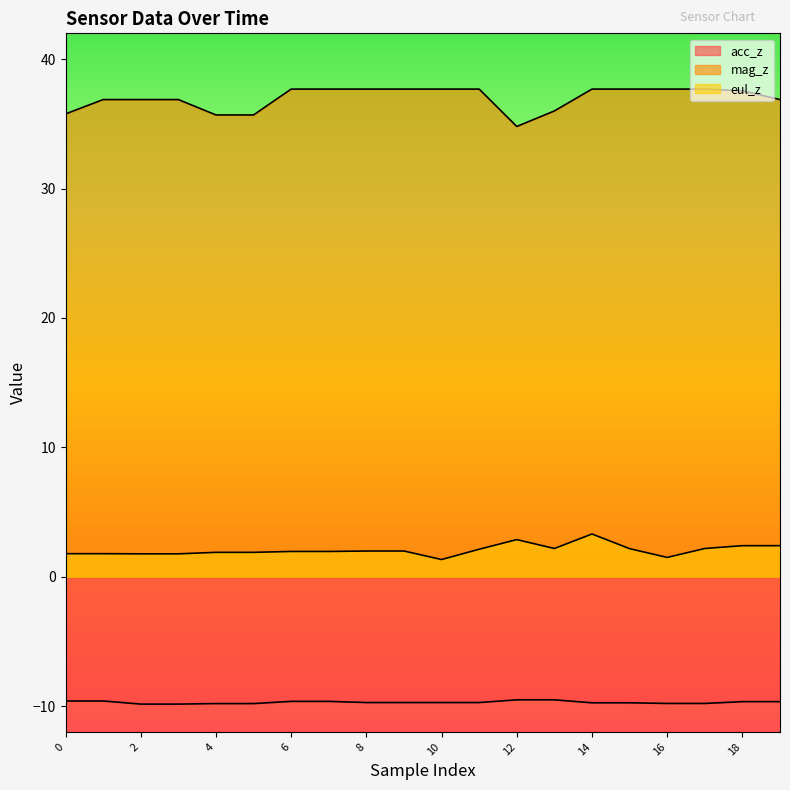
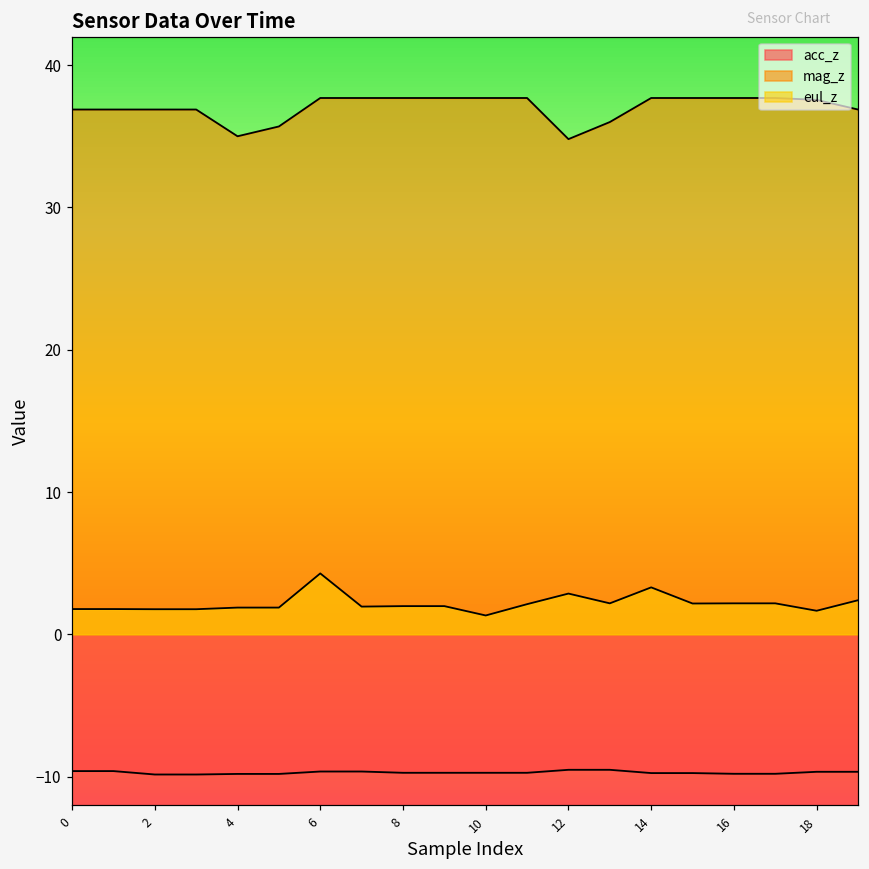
  {
    "mag_z": {
-     "0": 35.8,
+     "0": 36.9,
      "2": 36.9,
-     "4": 35.7,
+     "4": 35.0,
      "6": 37.7,
      "8": 37.7,
      "10": 37.7,
      "12": 34.8,
      "14": 37.7,
      "16": 37.7
    },
    "eul_z": {
      "0": 1.8,
      "2": 1.8,
      "4": 1.9,
-     "6": 1.9,
+     "6": 4.3,
      "8": 2.0,
      "10": 1.3,
      "12": 2.9,
      "14": 3.3,
-     "16": 1.5,
-     "18": 2.4
+     "16": 2.2,
+     "18": 1.7
    }
  }
